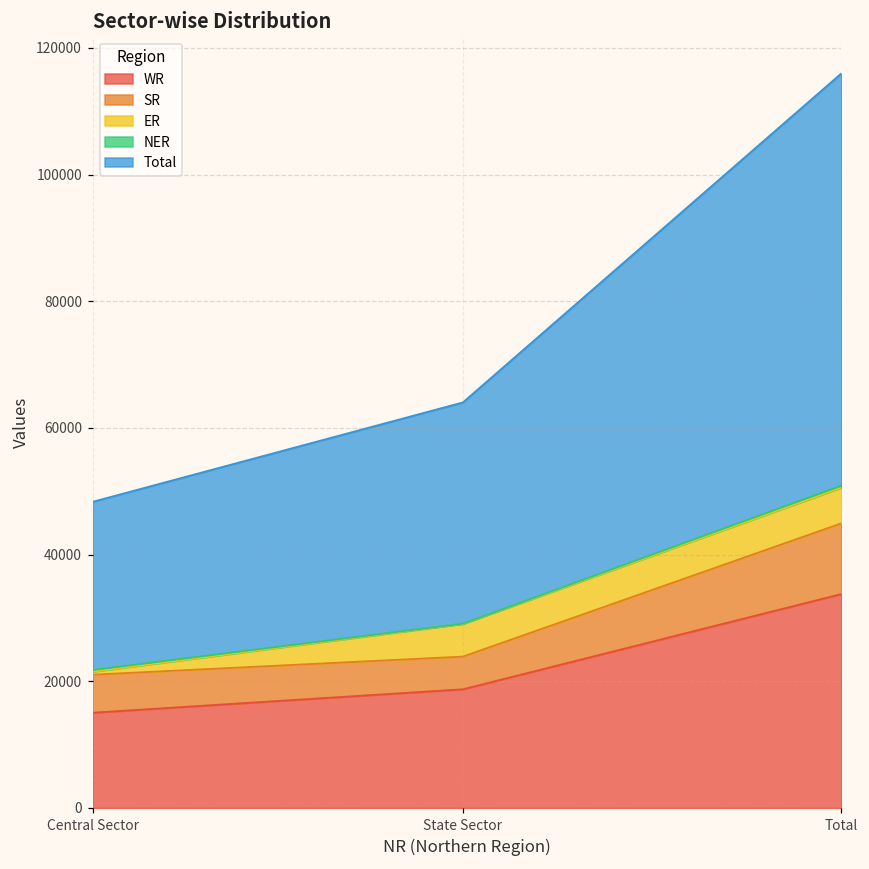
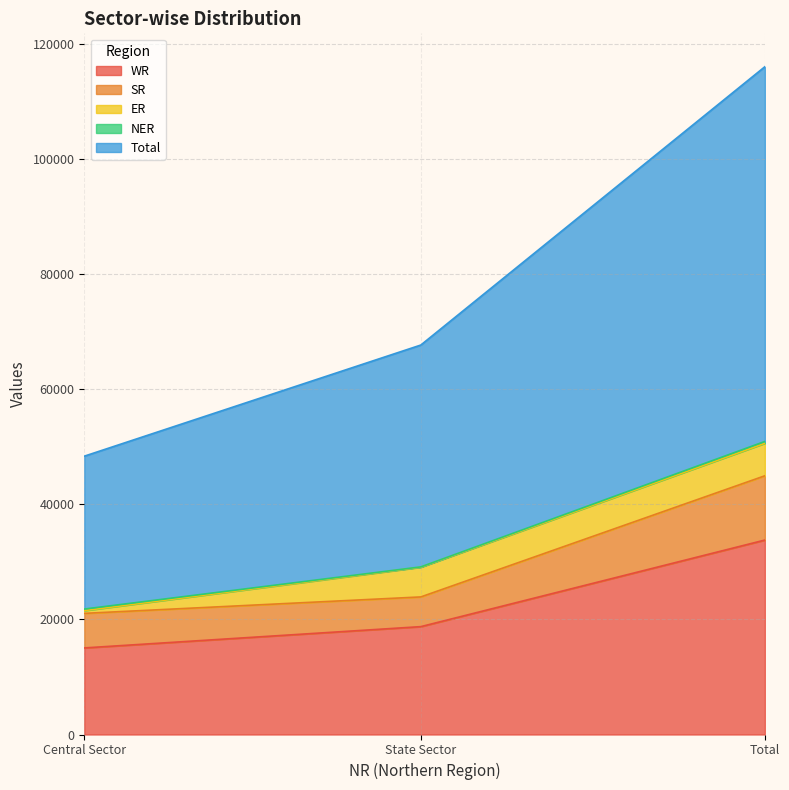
  {
    "Total": {
      "Central Sector": 27000,
-     "State Sector": 35000,
+     "State Sector": 39000,
      "Total": 65000
    }
  }
